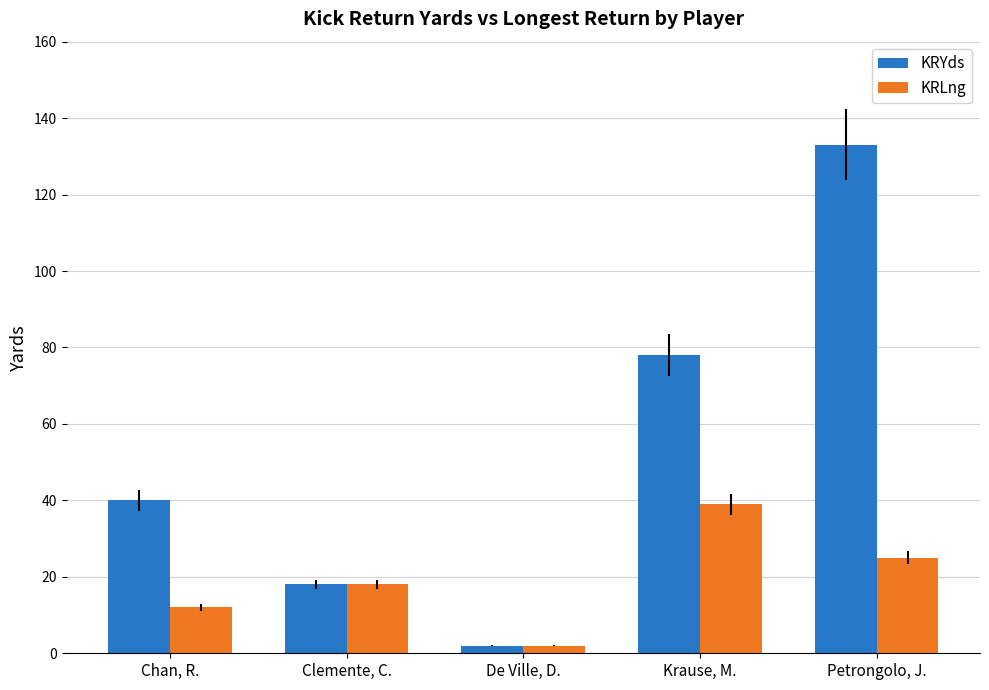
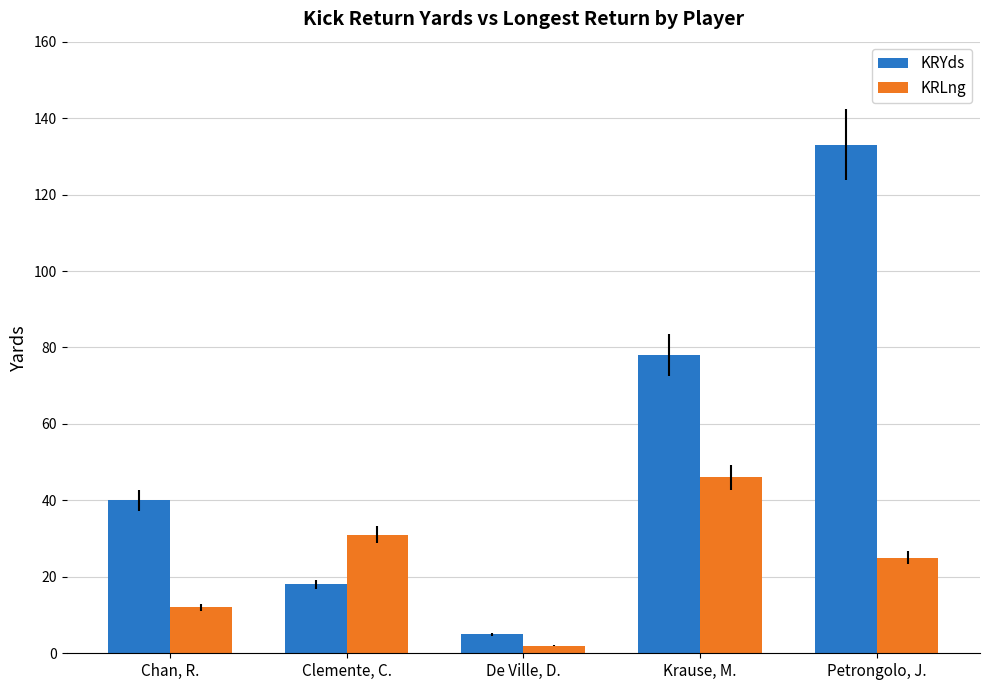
  {
    "KRYds": {
      "Chan, R.": 40,
      "Clemente, C.": 18,
-     "De Ville, D.": 2,
+     "De Ville, D.": 5,
      "Krause, M.": 78,
      "Petrongolo, J.": 133
    },
    "KRLng": {
      "Chan, R.": 12,
-     "Clemente, C.": 18,
+     "Clemente, C.": 31,
      "De Ville, D.": 2,
-     "Krause, M.": 39,
+     "Krause, M.": 46,
      "Petrongolo, J.": 25
    }
  }
